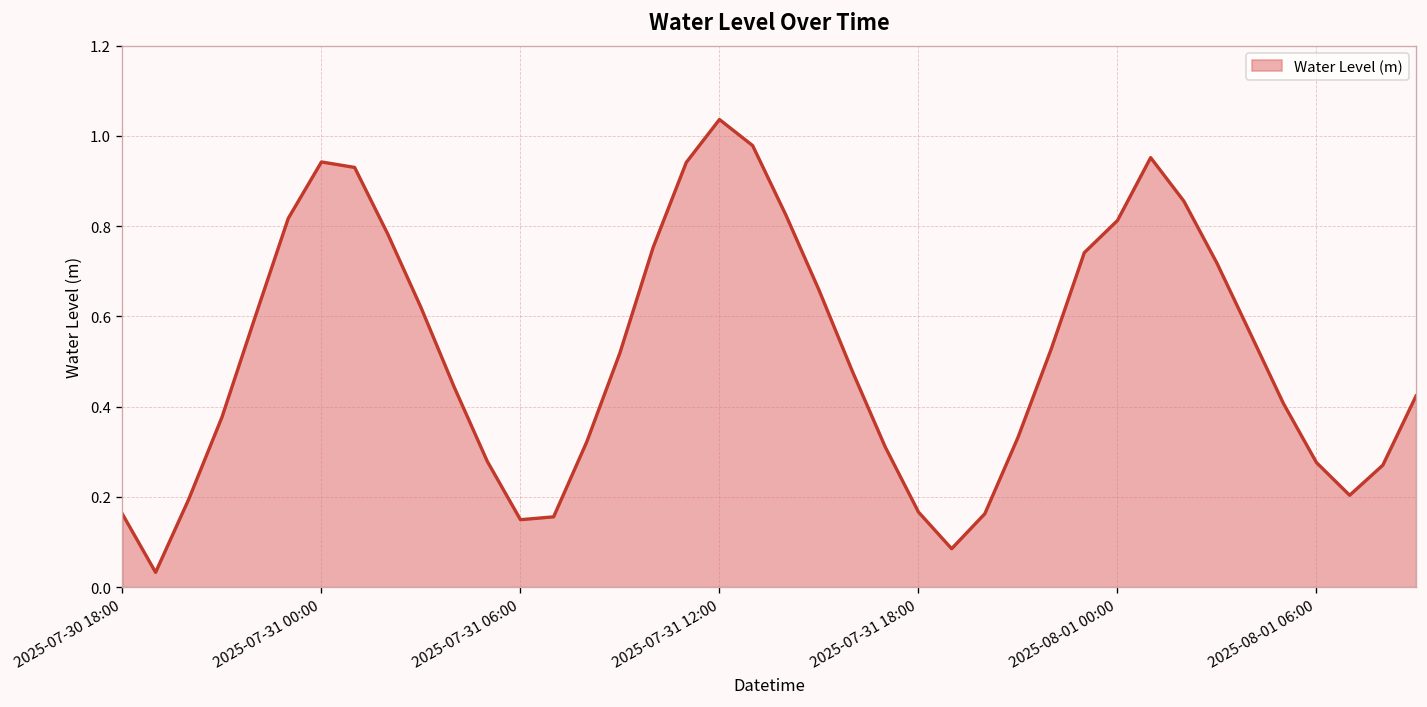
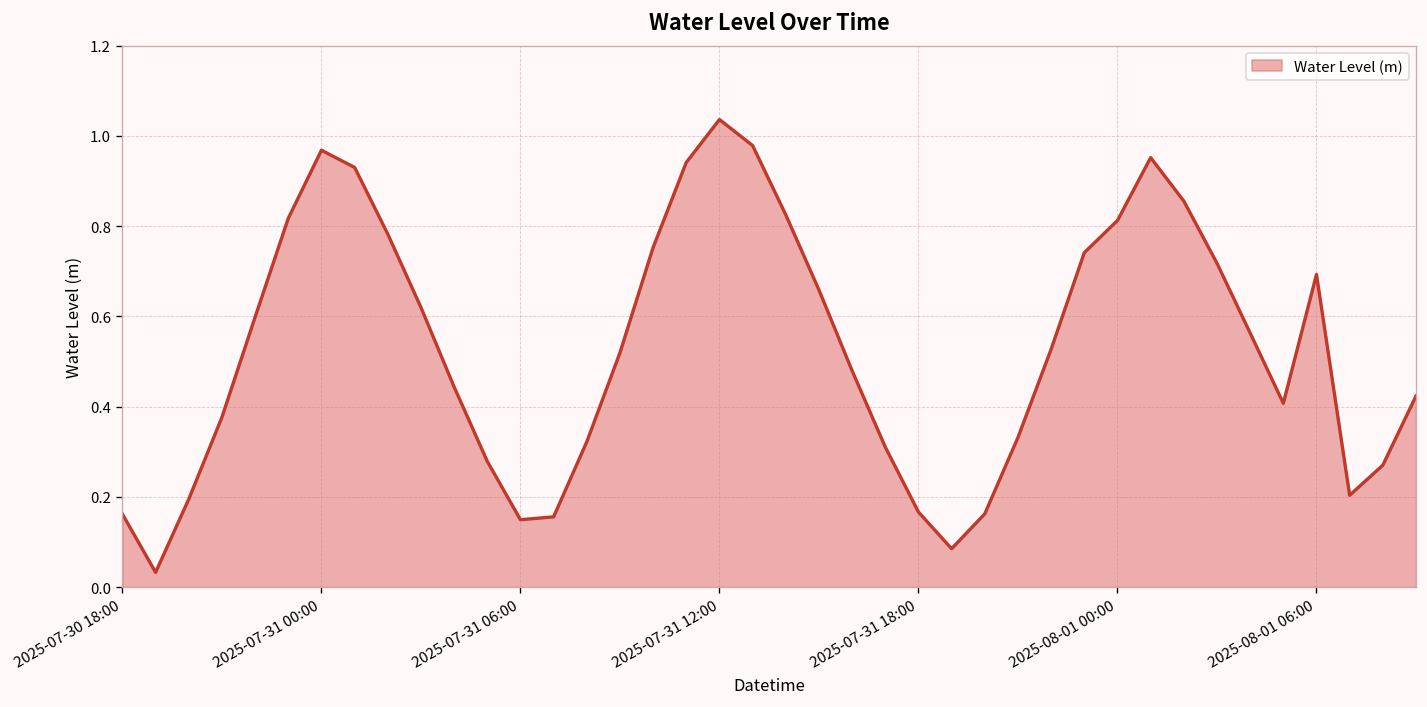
  {
    "2025-07-30 18:00": 0.16,
-   "2025-07-31 00:00": 0.94,
+   "2025-07-31 00:00": 0.97,
    "2025-07-31 06:00": 0.15,
    "2025-07-31 12:00": 1.04,
    "2025-07-31 18:00": 0.17,
    "2025-08-01 00:00": 0.81,
-   "2025-08-01 06:00": 0.28
+   "2025-08-01 06:00": 0.69
  }
